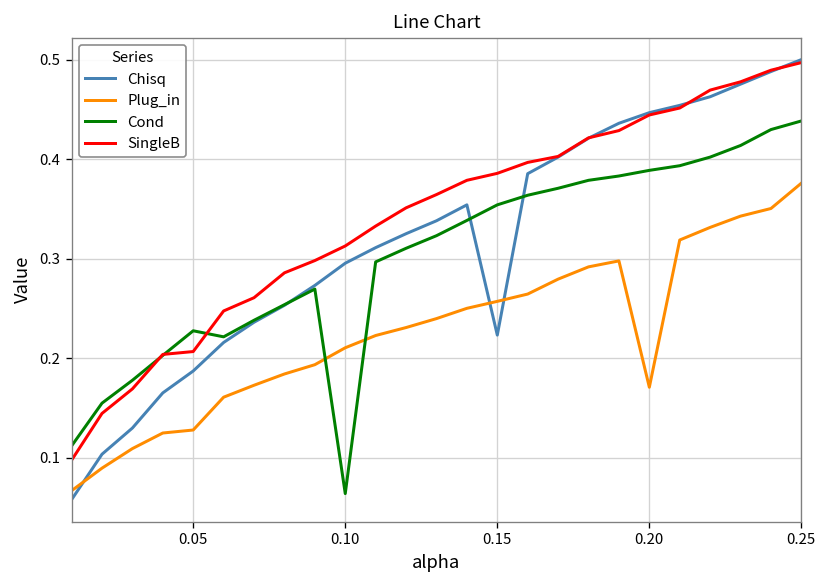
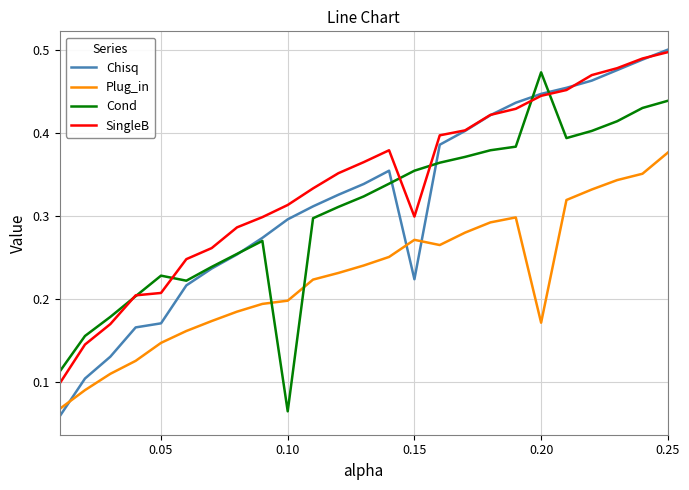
  {
    "Chisq": {
-     "0.05": 0.19,
+     "0.05": 0.17,
      "0.10": 0.30,
      "0.15": 0.22
    },
    "Plug_in": {
-     "0.05": 0.13,
-     "0.10": 0.21,
-     "0.15": 0.26,
+     "0.05": 0.15,
+     "0.10": 0.20,
+     "0.15": 0.27,
      "0.20": 0.17,
      "0.25": 0.38
    },
    "Cond": {
      "0.05": 0.23,
      "0.10": 0.06,
      "0.15": 0.35,
-     "0.20": 0.39,
+     "0.20": 0.47,
      "0.25": 0.44
    },
    "SingleB": {
      "0.05": 0.21,
      "0.10": 0.31,
-     "0.15": 0.39
+     "0.15": 0.30
    }
  }
